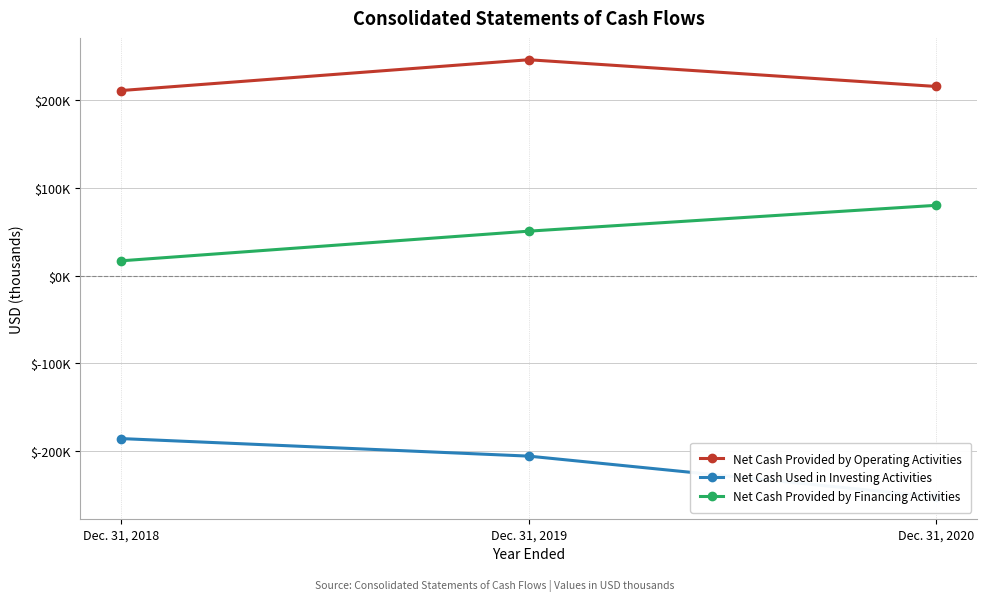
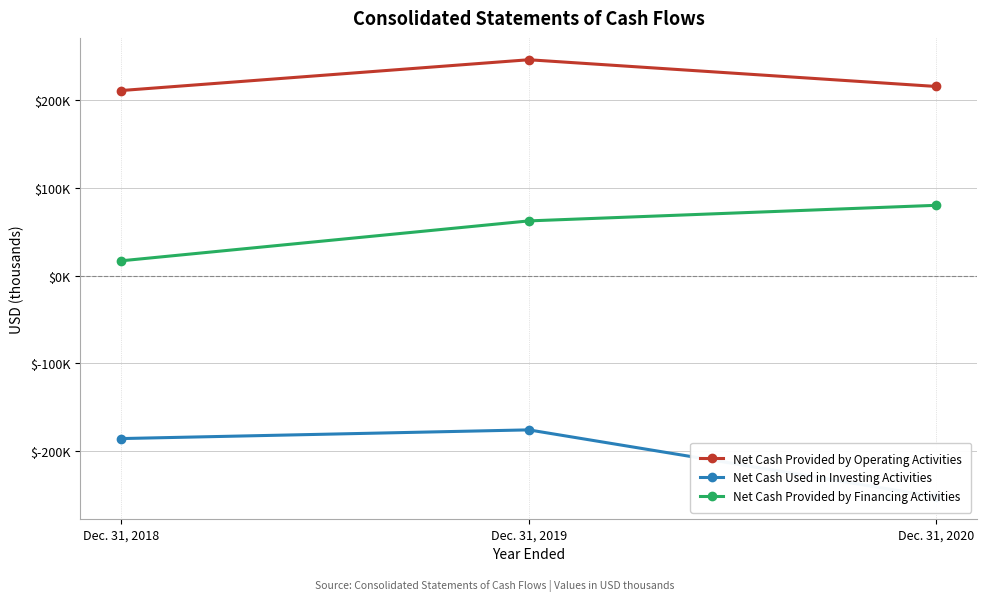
  {
    "Net Cash Provided by Operating Activities": {
      "Dec. 31, 2018": "$210000",
      "Dec. 31, 2019": "$250000",
      "Dec. 31, 2020": "$220000"
    },
    "Net Cash Used in Investing Activities": {
      "Dec. 31, 2018": "$-190000",
-     "Dec. 31, 2019": "$-210000"
+     "Dec. 31, 2019": "$-180000"
    },
    "Net Cash Provided by Financing Activities": {
      "Dec. 31, 2018": "$20000",
-     "Dec. 31, 2019": "$50000",
+     "Dec. 31, 2019": "$60000",
      "Dec. 31, 2020": "$80000"
    }
  }
